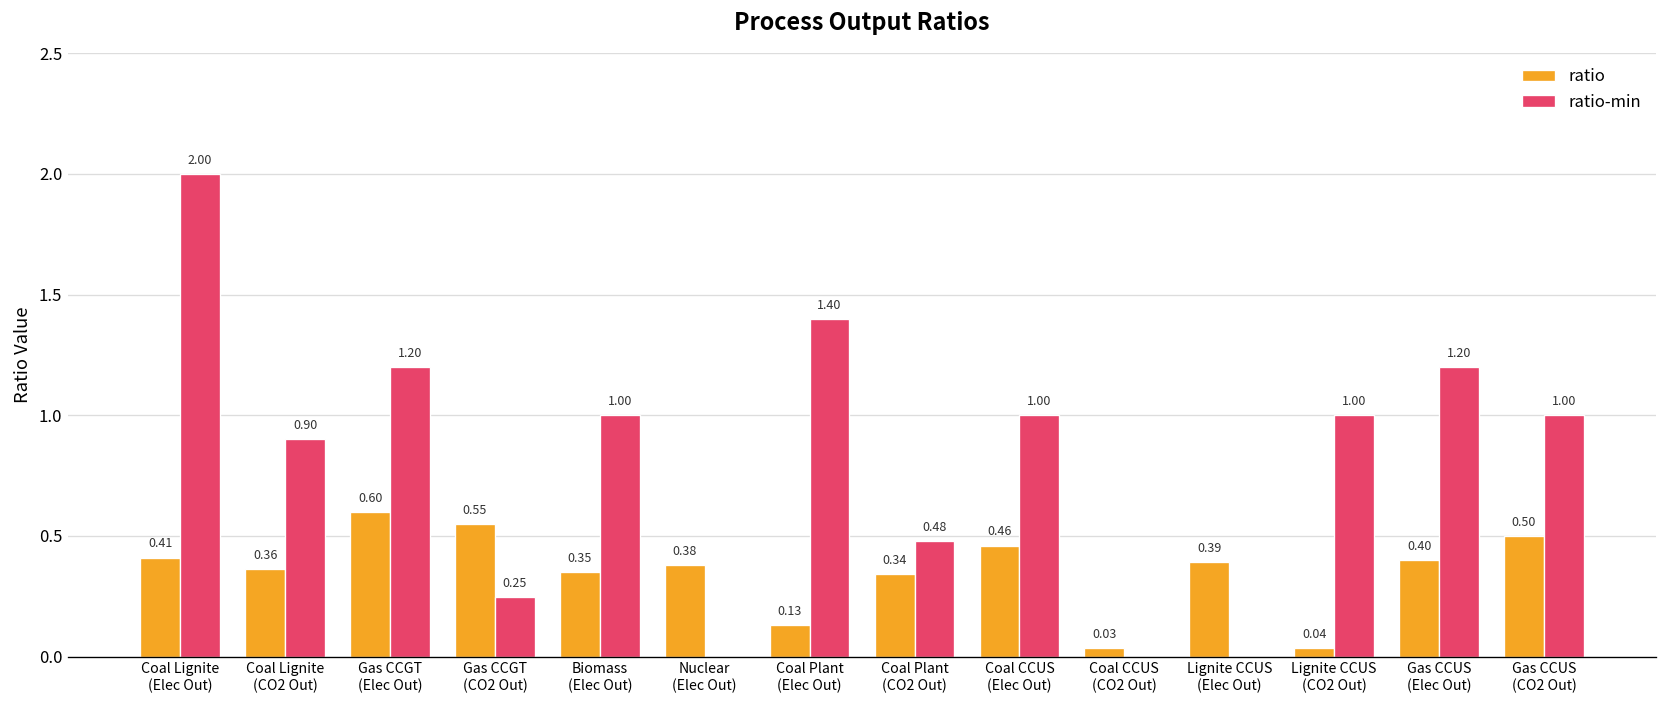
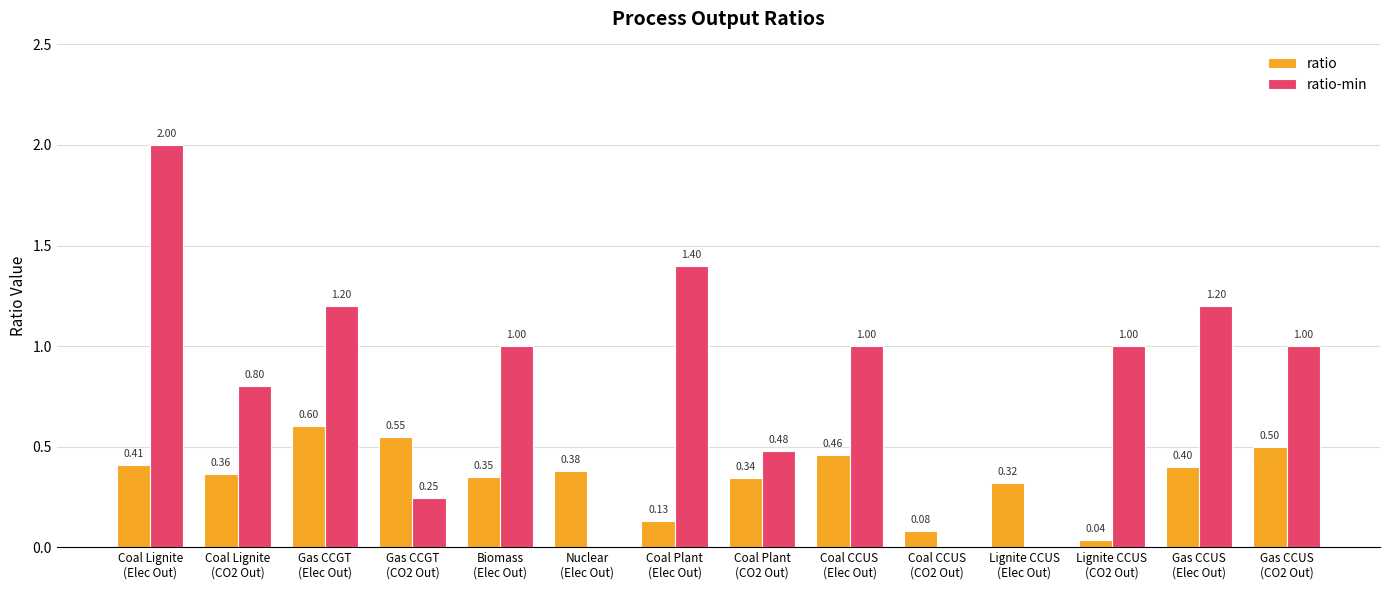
  {
    "ratio": {
      "Coal Lignite (Elec Out)": 0.41,
      "Coal Lignite (CO2 Out)": 0.36,
      "Gas CCGT (Elec Out)": 0.60,
      "Gas CCGT (CO2 Out)": 0.55,
      "Biomass (Elec Out)": 0.35,
      "Nuclear (Elec Out)": 0.38,
      "Coal Plant (Elec Out)": 0.13,
      "Coal Plant (CO2 Out)": 0.34,
      "Coal CCUS (Elec Out)": 0.46,
-     "Coal CCUS (CO2 Out)": 0.03,
-     "Lignite CCUS (Elec Out)": 0.39,
+     "Coal CCUS (CO2 Out)": 0.08,
+     "Lignite CCUS (Elec Out)": 0.32,
      "Lignite CCUS (CO2 Out)": 0.04,
      "Gas CCUS (Elec Out)": 0.40,
      "Gas CCUS (CO2 Out)": 0.50
    },
    "ratio-min": {
      "Coal Lignite (Elec Out)": 2.00,
-     "Coal Lignite (CO2 Out)": 0.90,
+     "Coal Lignite (CO2 Out)": 0.80,
      "Gas CCGT (Elec Out)": 1.20,
      "Gas CCGT (CO2 Out)": 0.25,
      "Biomass (Elec Out)": 1.00,
      "Coal Plant (Elec Out)": 1.40,
      "Coal Plant (CO2 Out)": 0.48,
      "Coal CCUS (Elec Out)": 1.00,
      "Lignite CCUS (CO2 Out)": 1.00,
      "Gas CCUS (Elec Out)": 1.20,
      "Gas CCUS (CO2 Out)": 1.00
    }
  }
